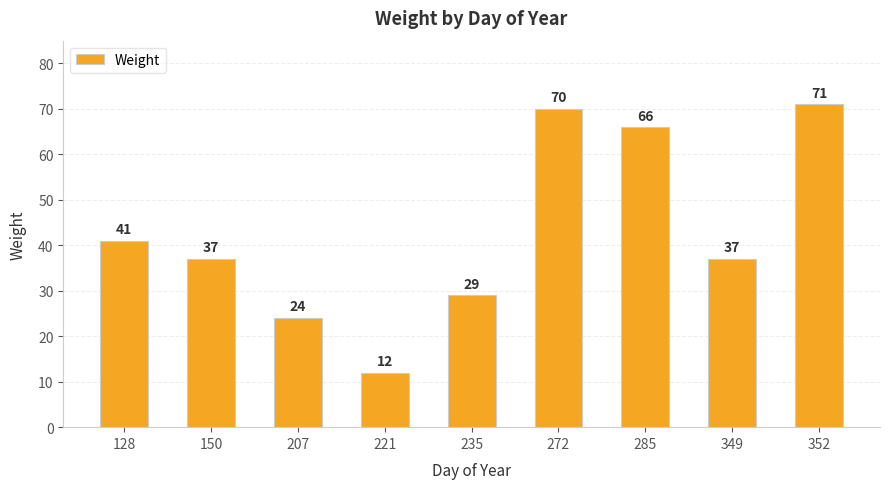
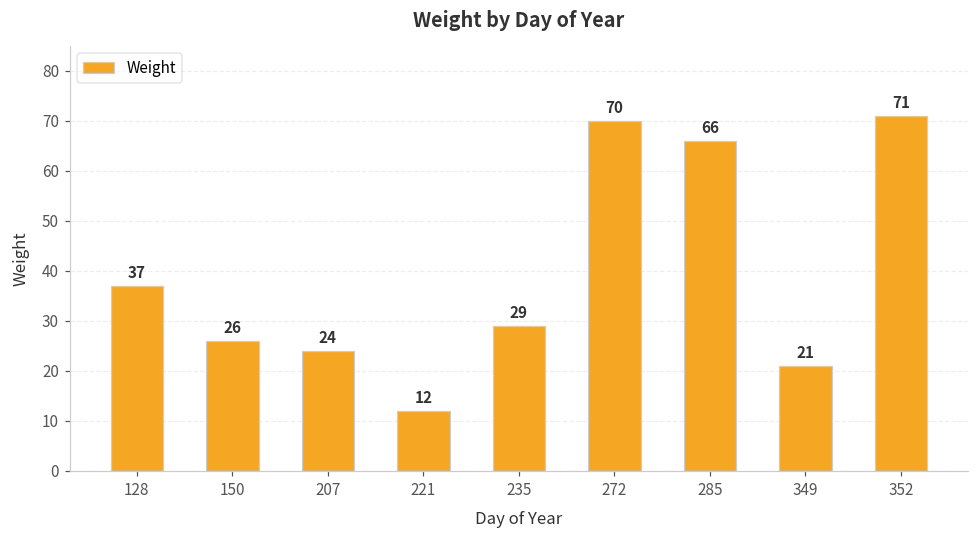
  {
-   "128": 41,
-   "150": 37,
+   "128": 37,
+   "150": 26,
    "207": 24,
    "221": 12,
    "235": 29,
    "272": 70,
    "285": 66,
-   "349": 37,
+   "349": 21,
    "352": 71
  }
